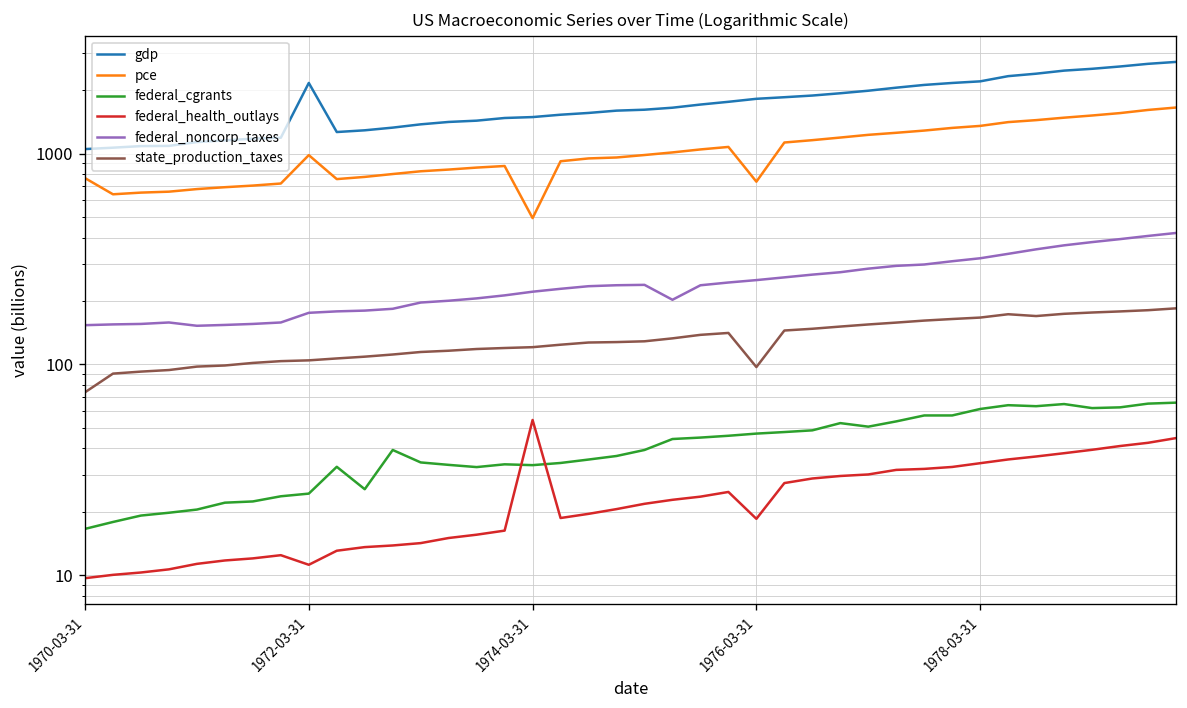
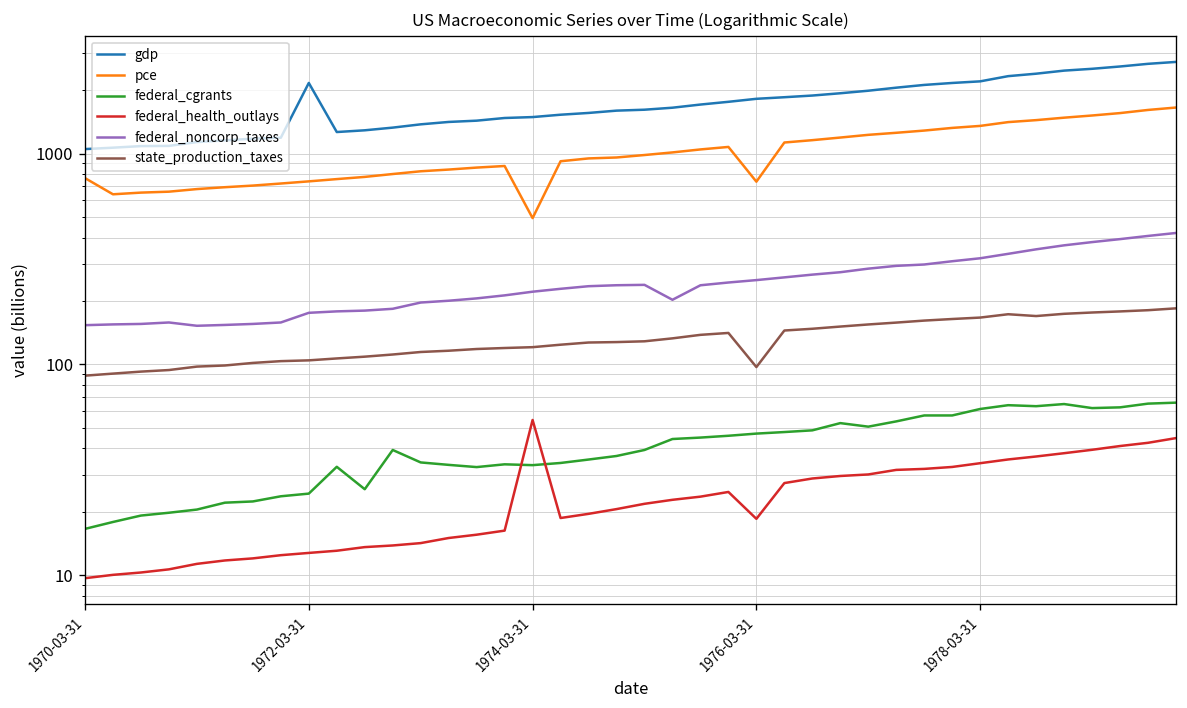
  {
    "gdp": {
      "1970-03-31": 1100,
      "1972-03-31": 2200,
      "1974-03-31": 1500,
      "1976-03-31": 1800,
      "1978-03-31": 2200
    },
    "pce": {
      "1970-03-31": 800,
-     "1972-03-31": 1000,
+     "1972-03-31": 740,
      "1974-03-31": 490,
      "1976-03-31": 740,
      "1978-03-31": 1400
    },
    "federal_cgrants": {
      "1970-03-31": 17,
      "1972-03-31": 24,
      "1974-03-31": 33,
      "1976-03-31": 47,
      "1978-03-31": 62
    },
    "federal_health_outlays": {
      "1970-03-31": 10,
-     "1972-03-31": 11,
+     "1972-03-31": 13,
      "1974-03-31": 55,
      "1976-03-31": 19,
      "1978-03-31": 34
    },
    "federal_noncorp_taxes": {
      "1970-03-31": 150,
      "1972-03-31": 180,
      "1974-03-31": 220,
      "1976-03-31": 250,
      "1978-03-31": 320
    },
    "state_production_taxes": {
-     "1970-03-31": 74,
+     "1970-03-31": 90,
      "1972-03-31": 100,
      "1974-03-31": 120,
      "1976-03-31": 100,
      "1978-03-31": 170
    }
  }
